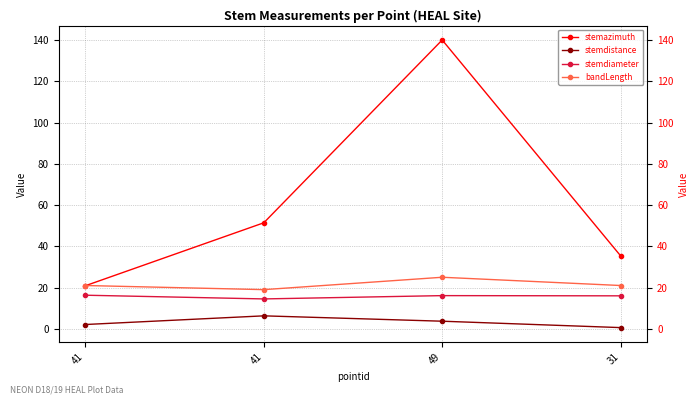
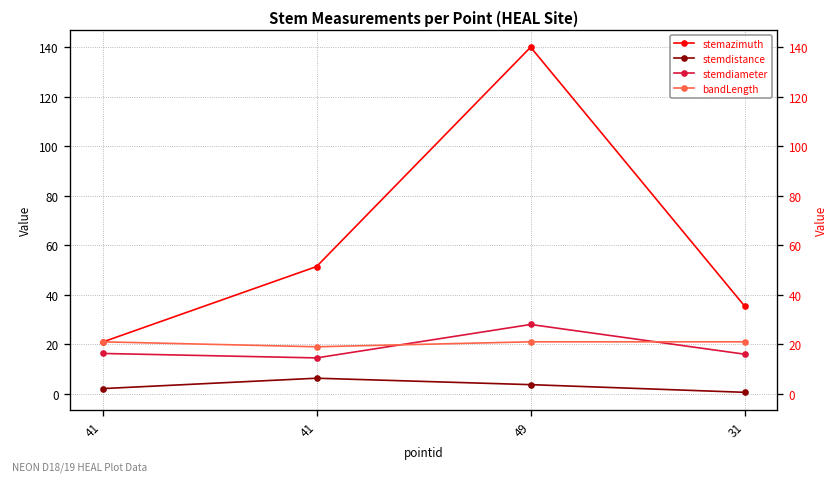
  {
    "stemazimuth": {
      "49": 140,
      "31": 35
    },
    "stemdistance": {
      "49": 4,
      "31": 1
    },
    "stemdiameter": {
-     "49": 16,
+     "49": 28,
      "31": 16
    },
    "bandLength": {
-     "49": 25,
+     "49": 21,
      "31": 21
    }
  }
